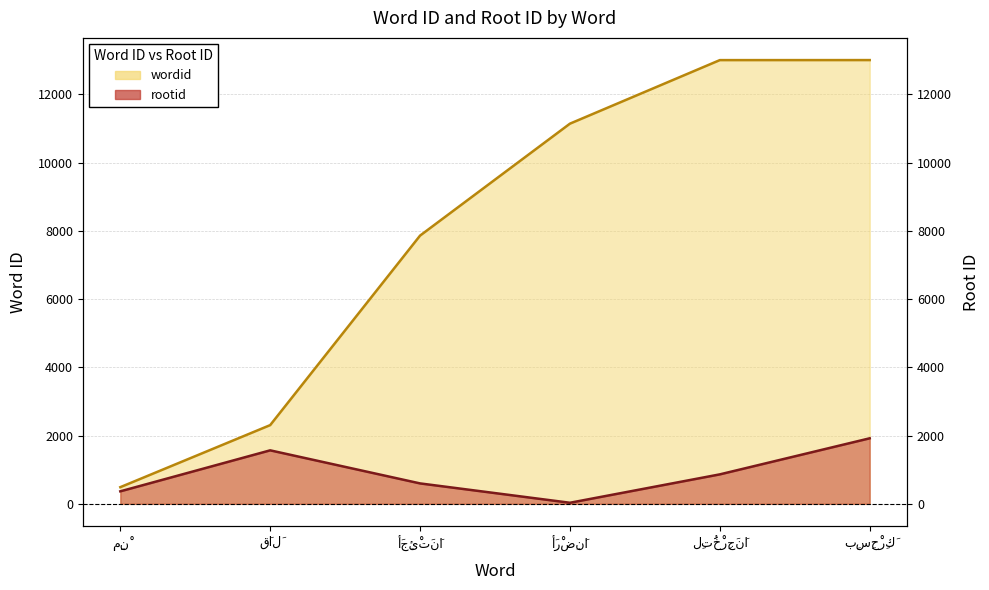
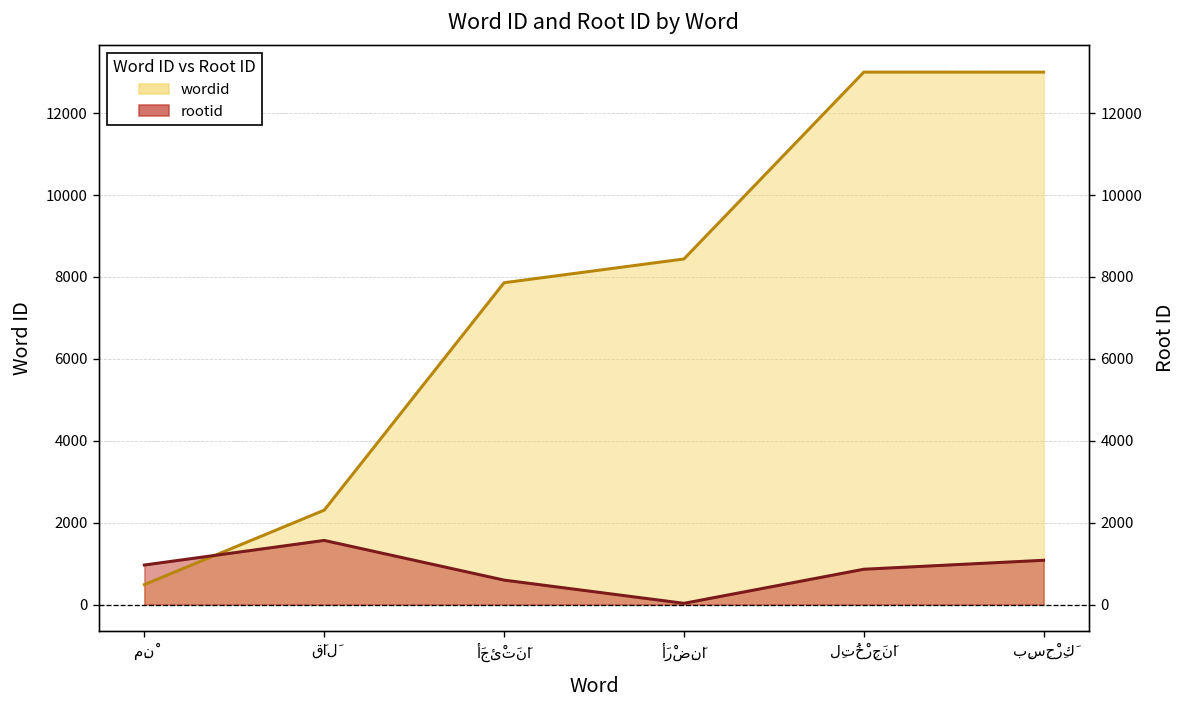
  {
    "wordid": {
      "مِنْ": 500,
      "قَالَ": 2300,
      "أَجِئْتَنَا": 7900,
-     "أَرْضِنَا": 11100,
+     "أَرْضِنَا": 8400,
      "لِتُخْرِجَنَا": 13000,
      "بِسِحْرِكَ": 13000
    },
    "rootid": {
-     "مِنْ": 400,
+     "مِنْ": 1000,
      "قَالَ": 1600,
      "أَجِئْتَنَا": 600,
      "أَرْضِنَا": 0,
      "لِتُخْرِجَنَا": 900,
-     "بِسِحْرِكَ": 1900
+     "بِسِحْرِكَ": 1100
    }
  }
